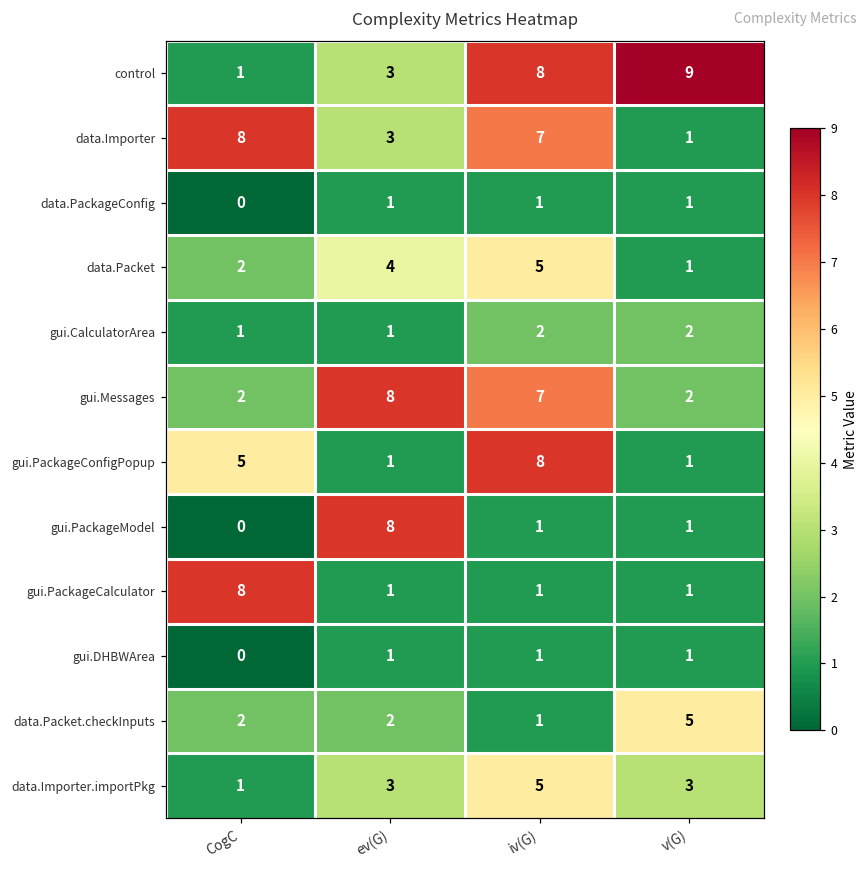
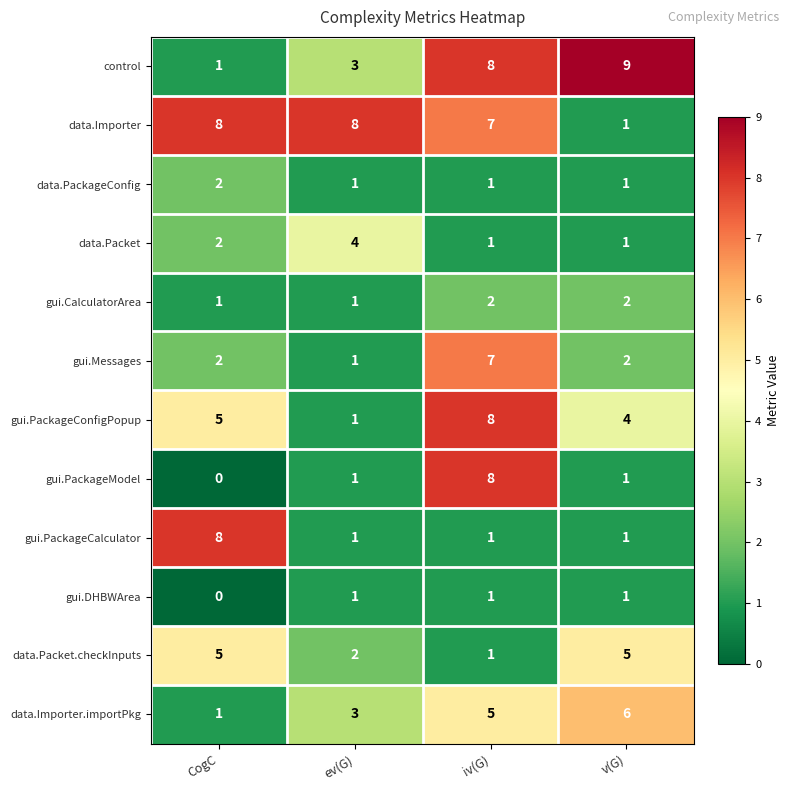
  {
    "control": {
      "CogC": 1,
      "ev(G)": 3,
      "iv(G)": 8,
      "v(G)": 9
    },
    "data.Importer": {
      "CogC": 8,
-     "ev(G)": 3,
+     "ev(G)": 8,
      "iv(G)": 7,
      "v(G)": 1
    },
    "data.PackageConfig": {
-     "CogC": 0,
+     "CogC": 2,
      "ev(G)": 1,
      "iv(G)": 1,
      "v(G)": 1
    },
    "data.Packet": {
      "CogC": 2,
      "ev(G)": 4,
-     "iv(G)": 5,
+     "iv(G)": 1,
      "v(G)": 1
    },
    "gui.CalculatorArea": {
      "CogC": 1,
      "ev(G)": 1,
      "iv(G)": 2,
      "v(G)": 2
    },
    "gui.Messages": {
      "CogC": 2,
-     "ev(G)": 8,
+     "ev(G)": 1,
      "iv(G)": 7,
      "v(G)": 2
    },
    "gui.PackageConfigPopup": {
      "CogC": 5,
      "ev(G)": 1,
      "iv(G)": 8,
-     "v(G)": 1
+     "v(G)": 4
    },
    "gui.PackageModel": {
      "CogC": 0,
-     "ev(G)": 8,
-     "iv(G)": 1,
+     "ev(G)": 1,
+     "iv(G)": 8,
      "v(G)": 1
    },
    "gui.PackageCalculator": {
      "CogC": 8,
      "ev(G)": 1,
      "iv(G)": 1,
      "v(G)": 1
    },
    "gui.DHBWArea": {
      "CogC": 0,
      "ev(G)": 1,
      "iv(G)": 1,
      "v(G)": 1
    },
    "data.Packet.checkInputs": {
-     "CogC": 2,
+     "CogC": 5,
      "ev(G)": 2,
      "iv(G)": 1,
      "v(G)": 5
    },
    "data.Importer.importPkg": {
      "CogC": 1,
      "ev(G)": 3,
      "iv(G)": 5,
-     "v(G)": 3
+     "v(G)": 6
    }
  }
